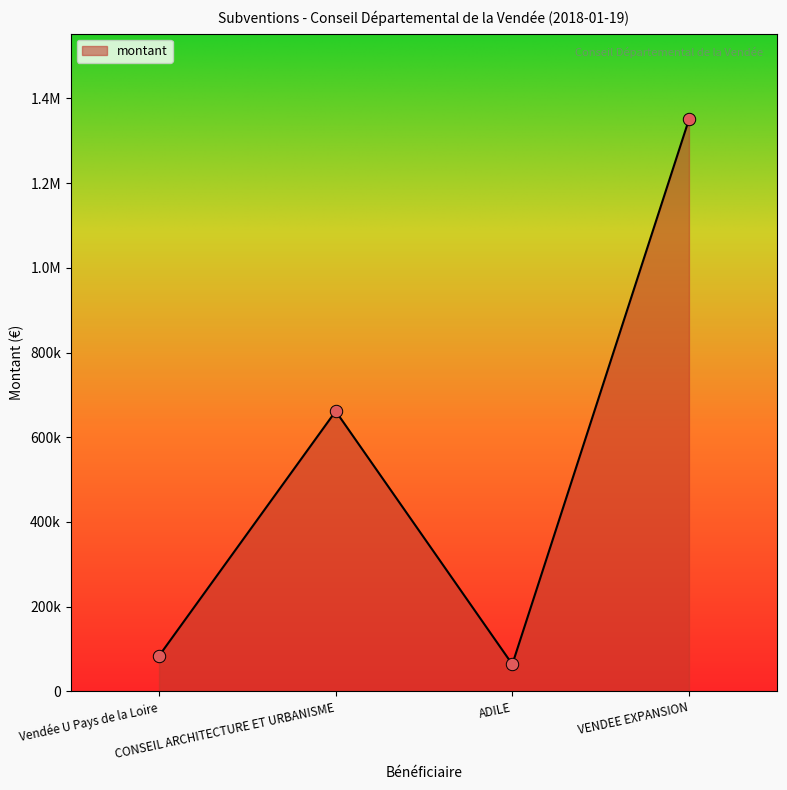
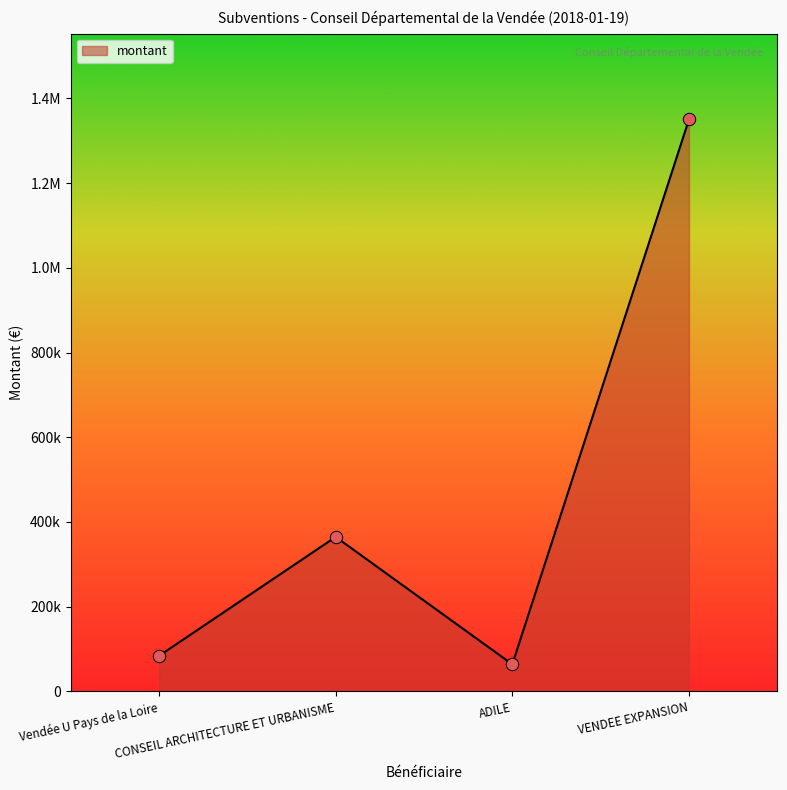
  {
    "Vendée U Pays de la Loire": 80000,
-   "CONSEIL ARCHITECTURE ET URBANISME": 660000,
+   "CONSEIL ARCHITECTURE ET URBANISME": 360000,
    "ADILE": 60000,
    "VENDEE EXPANSION": 1350000
  }
